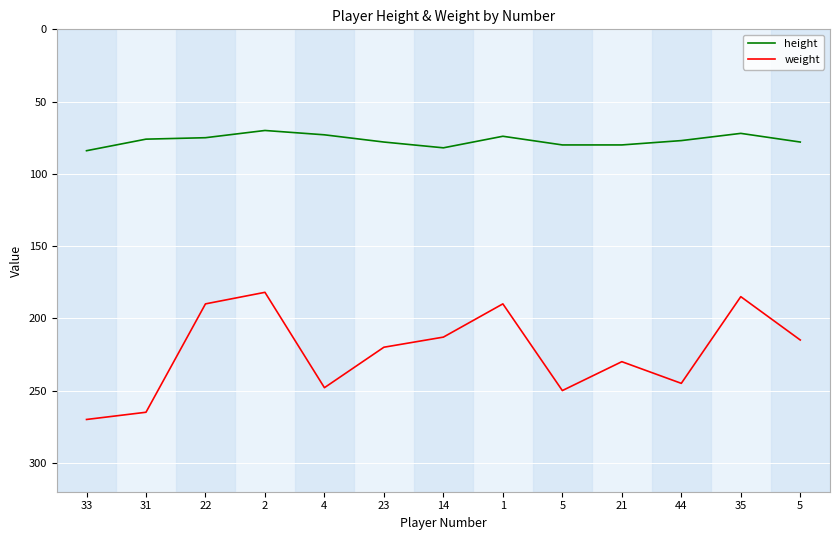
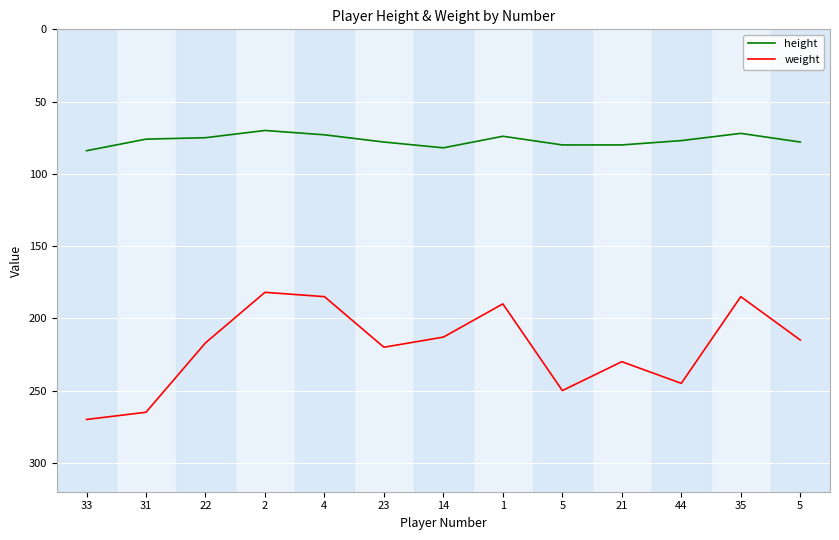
  {
    "height": {
      "33": 84,
      "31": 76,
      "22": 75,
      "2": 70,
      "4": 73,
      "23": 78,
      "14": 82,
      "1": 74,
      "21": 80,
      "44": 77,
      "35": 72
    },
    "weight": {
      "33": 270,
      "31": 265,
-     "22": 190,
+     "22": 217,
      "2": 182,
-     "4": 248,
+     "4": 185,
      "23": 220,
      "14": 213,
      "1": 190,
      "21": 230,
      "44": 245,
      "35": 185
    }
  }
